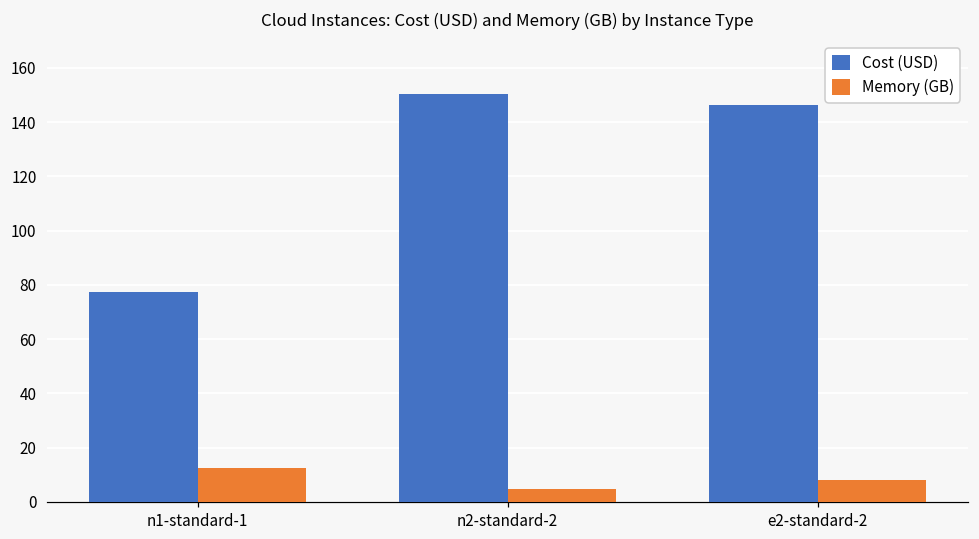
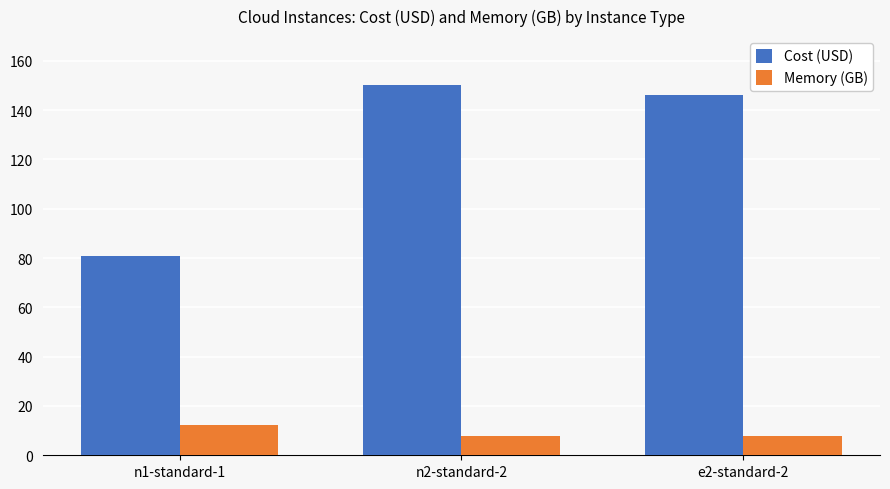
  {
    "Cost (USD)": {
-     "n1-standard-1": 77,
+     "n1-standard-1": 81,
      "n2-standard-2": 150,
      "e2-standard-2": 146
    },
    "Memory (GB)": {
      "n1-standard-1": 12,
-     "n2-standard-2": 5,
+     "n2-standard-2": 8,
      "e2-standard-2": 8
    }
  }
